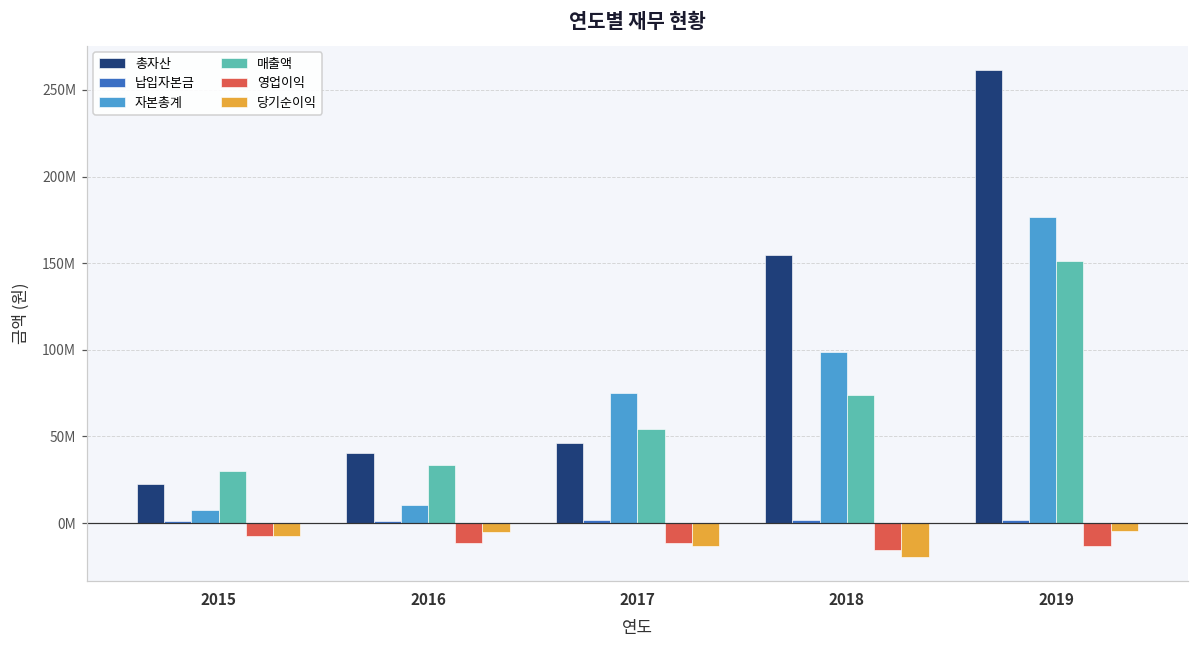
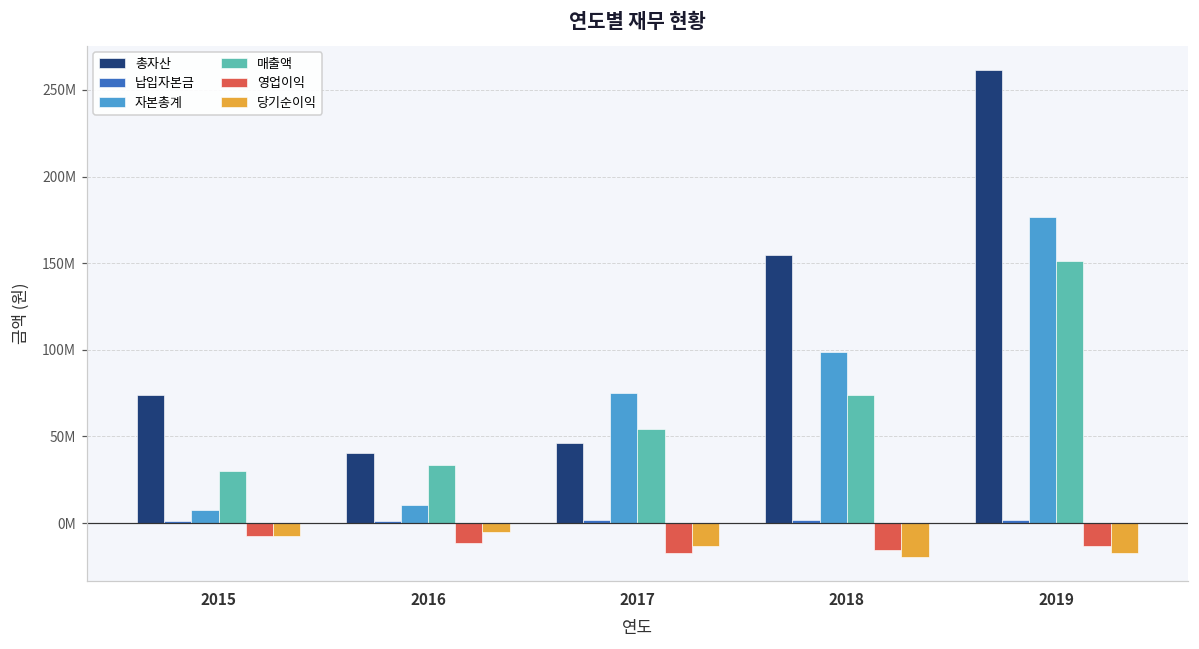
  {
    "총자산": {
-     "2015": 22000000,
+     "2015": 74000000,
      "2016": 40000000,
      "2017": 46000000,
      "2018": 155000000,
      "2019": 261000000
    },
    "영업이익": {
      "2015": -8000000,
      "2016": -12000000,
-     "2017": -12000000,
+     "2017": -18000000,
      "2018": -15000000,
      "2019": -13000000
    },
    "당기순이익": {
      "2015": -8000000,
      "2016": -5000000,
      "2017": -13000000,
      "2018": -19000000,
-     "2019": -4000000
+     "2019": -17000000
    }
  }
